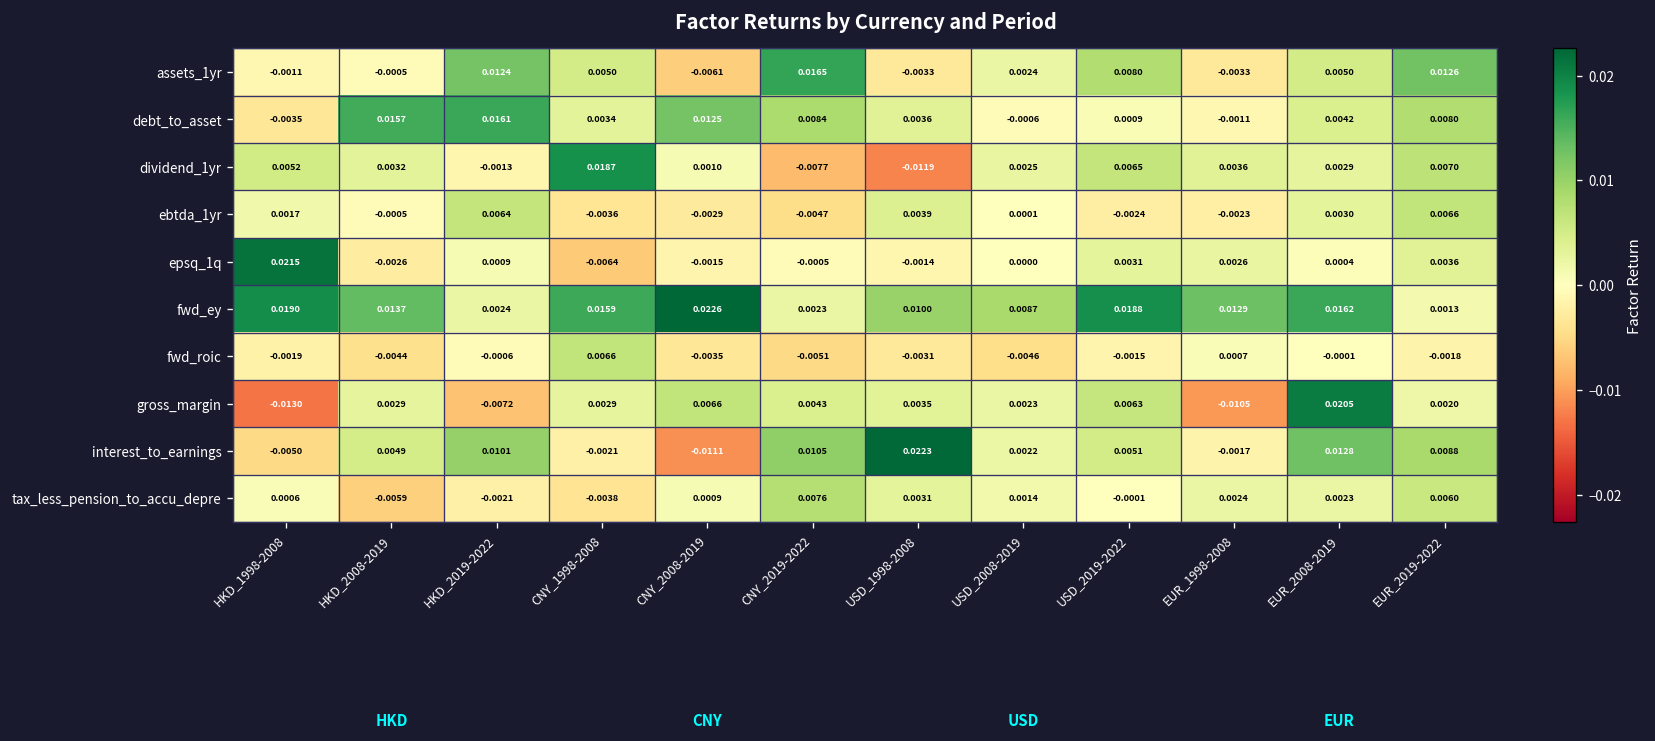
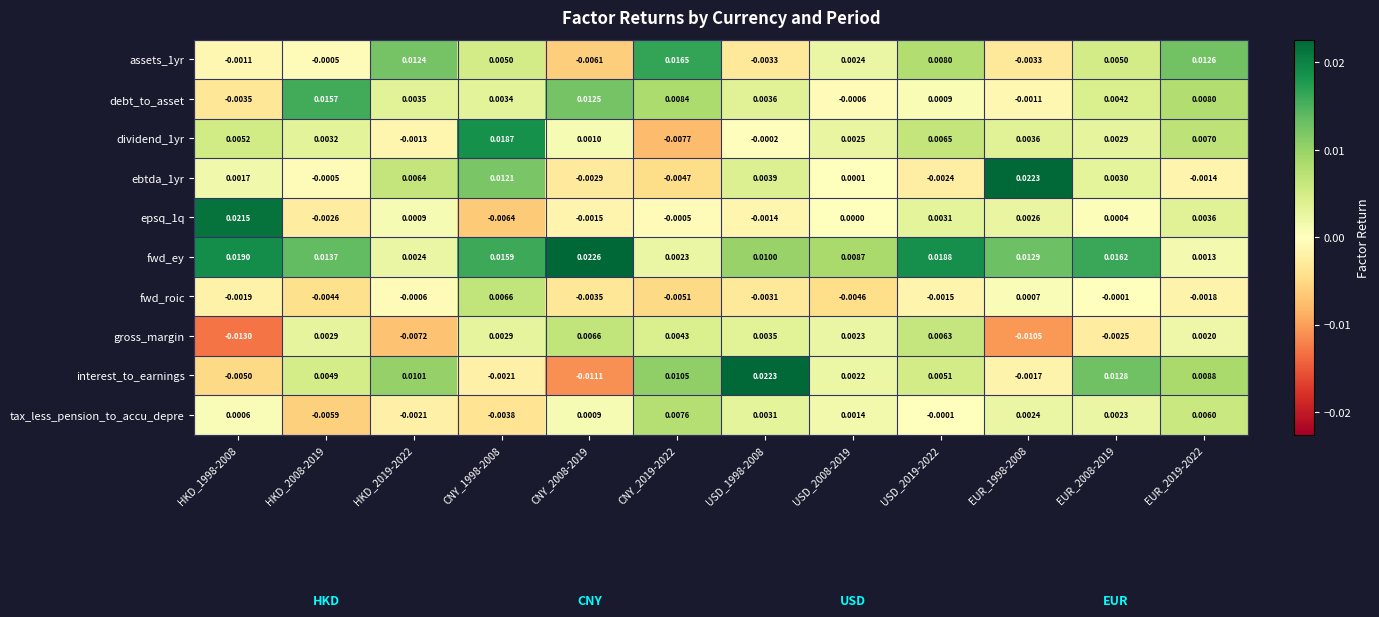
  {
    "assets_1yr": {
      "HKD_1998-2008": -0.0011,
      "HKD_2008-2019": -0.0005,
      "HKD_2019-2022": 0.0124,
      "CNY_1998-2008": 0.0050,
      "CNY_2008-2019": -0.0061,
      "CNY_2019-2022": 0.0165,
      "USD_1998-2008": -0.0033,
      "USD_2008-2019": 0.0024,
      "USD_2019-2022": 0.0080,
      "EUR_1998-2008": -0.0033,
      "EUR_2008-2019": 0.0050,
      "EUR_2019-2022": 0.0126
    },
    "debt_to_asset": {
      "HKD_1998-2008": -0.0035,
      "HKD_2008-2019": 0.0157,
-     "HKD_2019-2022": 0.0161,
+     "HKD_2019-2022": 0.0035,
      "CNY_1998-2008": 0.0034,
      "CNY_2008-2019": 0.0125,
      "CNY_2019-2022": 0.0084,
      "USD_1998-2008": 0.0036,
      "USD_2008-2019": -0.0006,
      "USD_2019-2022": 0.0009,
      "EUR_1998-2008": -0.0011,
      "EUR_2008-2019": 0.0042,
      "EUR_2019-2022": 0.0080
    },
    "dividend_1yr": {
      "HKD_1998-2008": 0.0052,
      "HKD_2008-2019": 0.0032,
      "HKD_2019-2022": -0.0013,
      "CNY_1998-2008": 0.0187,
      "CNY_2008-2019": 0.0010,
      "CNY_2019-2022": -0.0077,
-     "USD_1998-2008": -0.0119,
+     "USD_1998-2008": -0.0002,
      "USD_2008-2019": 0.0025,
      "USD_2019-2022": 0.0065,
      "EUR_1998-2008": 0.0036,
      "EUR_2008-2019": 0.0029,
      "EUR_2019-2022": 0.0070
    },
    "ebtda_1yr": {
      "HKD_1998-2008": 0.0017,
      "HKD_2008-2019": -0.0005,
      "HKD_2019-2022": 0.0064,
-     "CNY_1998-2008": -0.0036,
+     "CNY_1998-2008": 0.0121,
      "CNY_2008-2019": -0.0029,
      "CNY_2019-2022": -0.0047,
      "USD_1998-2008": 0.0039,
      "USD_2008-2019": 0.0001,
      "USD_2019-2022": -0.0024,
-     "EUR_1998-2008": -0.0023,
+     "EUR_1998-2008": 0.0223,
      "EUR_2008-2019": 0.0030,
-     "EUR_2019-2022": 0.0066
+     "EUR_2019-2022": -0.0014
    },
    "epsq_1q": {
      "HKD_1998-2008": 0.0215,
      "HKD_2008-2019": -0.0026,
      "HKD_2019-2022": 0.0009,
      "CNY_1998-2008": -0.0064,
      "CNY_2008-2019": -0.0015,
      "CNY_2019-2022": -0.0005,
      "USD_1998-2008": -0.0014,
      "USD_2008-2019": 0.0000,
      "USD_2019-2022": 0.0031,
      "EUR_1998-2008": 0.0026,
      "EUR_2008-2019": 0.0004,
      "EUR_2019-2022": 0.0036
    },
    "fwd_ey": {
      "HKD_1998-2008": 0.0190,
      "HKD_2008-2019": 0.0137,
      "HKD_2019-2022": 0.0024,
      "CNY_1998-2008": 0.0159,
      "CNY_2008-2019": 0.0226,
      "CNY_2019-2022": 0.0023,
      "USD_1998-2008": 0.0100,
      "USD_2008-2019": 0.0087,
      "USD_2019-2022": 0.0188,
      "EUR_1998-2008": 0.0129,
      "EUR_2008-2019": 0.0162,
      "EUR_2019-2022": 0.0013
    },
    "fwd_roic": {
      "HKD_1998-2008": -0.0019,
      "HKD_2008-2019": -0.0044,
      "HKD_2019-2022": -0.0006,
      "CNY_1998-2008": 0.0066,
      "CNY_2008-2019": -0.0035,
      "CNY_2019-2022": -0.0051,
      "USD_1998-2008": -0.0031,
      "USD_2008-2019": -0.0046,
      "USD_2019-2022": -0.0015,
      "EUR_1998-2008": 0.0007,
      "EUR_2008-2019": -0.0001,
      "EUR_2019-2022": -0.0018
    },
    "gross_margin": {
      "HKD_1998-2008": -0.0130,
      "HKD_2008-2019": 0.0029,
      "HKD_2019-2022": -0.0072,
      "CNY_1998-2008": 0.0029,
      "CNY_2008-2019": 0.0066,
      "CNY_2019-2022": 0.0043,
      "USD_1998-2008": 0.0035,
      "USD_2008-2019": 0.0023,
      "USD_2019-2022": 0.0063,
      "EUR_1998-2008": -0.0105,
-     "EUR_2008-2019": 0.0205,
+     "EUR_2008-2019": -0.0025,
      "EUR_2019-2022": 0.0020
    },
    "interest_to_earnings": {
      "HKD_1998-2008": -0.0050,
      "HKD_2008-2019": 0.0049,
      "HKD_2019-2022": 0.0101,
      "CNY_1998-2008": -0.0021,
      "CNY_2008-2019": -0.0111,
      "CNY_2019-2022": 0.0105,
      "USD_1998-2008": 0.0223,
      "USD_2008-2019": 0.0022,
      "USD_2019-2022": 0.0051,
      "EUR_1998-2008": -0.0017,
      "EUR_2008-2019": 0.0128,
      "EUR_2019-2022": 0.0088
    },
    "tax_less_pension_to_accu_depre": {
      "HKD_1998-2008": 0.0006,
      "HKD_2008-2019": -0.0059,
      "HKD_2019-2022": -0.0021,
      "CNY_1998-2008": -0.0038,
      "CNY_2008-2019": 0.0009,
      "CNY_2019-2022": 0.0076,
      "USD_1998-2008": 0.0031,
      "USD_2008-2019": 0.0014,
      "USD_2019-2022": -0.0001,
      "EUR_1998-2008": 0.0024,
      "EUR_2008-2019": 0.0023,
      "EUR_2019-2022": 0.0060
    }
  }
